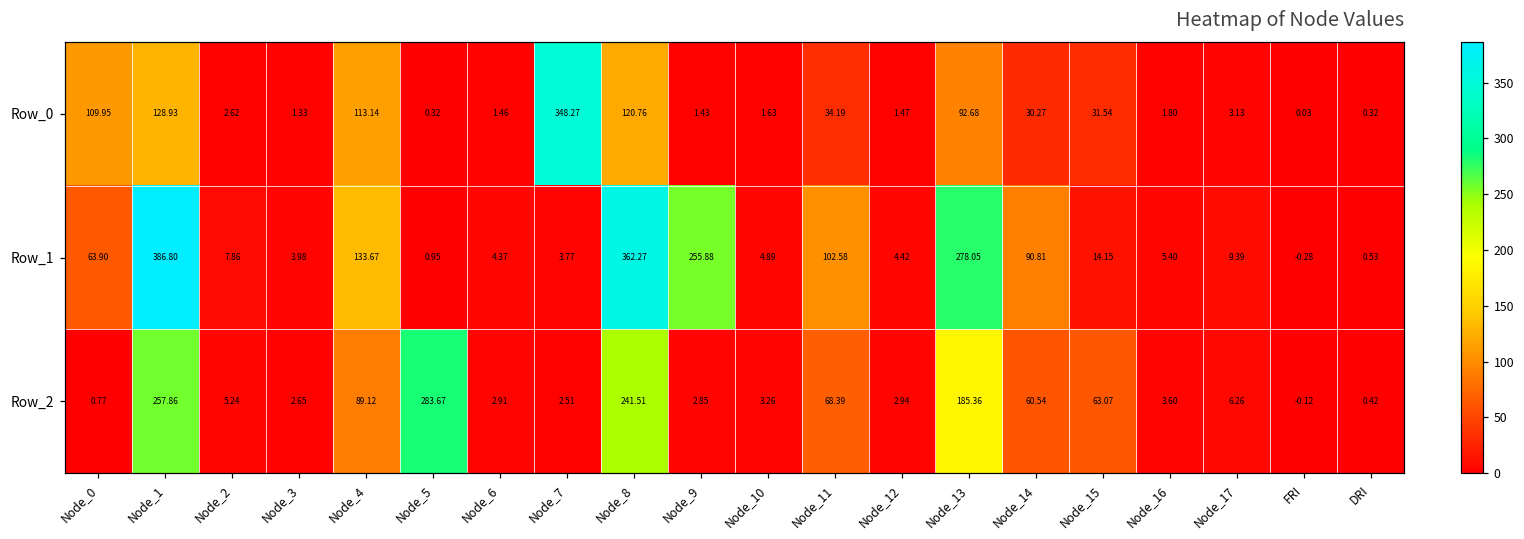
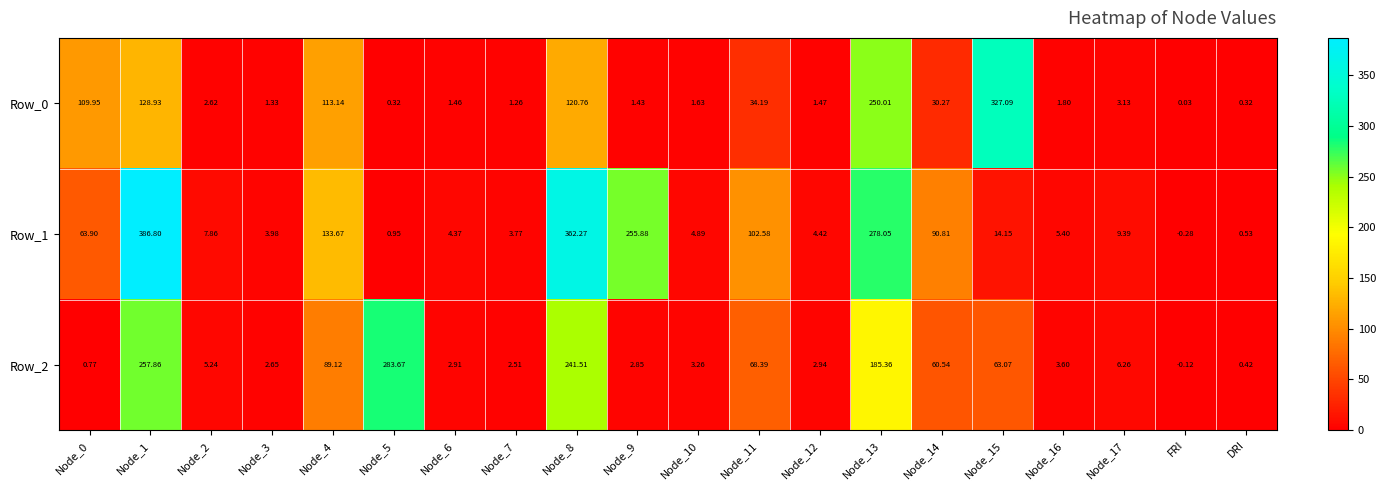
  {
    "Row_0": {
      "Node_0": 109.95,
      "Node_1": 128.93,
      "Node_2": 2.62,
      "Node_3": 1.33,
      "Node_4": 113.14,
      "Node_5": 0.32,
      "Node_6": 1.46,
-     "Node_7": 348.27,
+     "Node_7": 1.26,
      "Node_8": 120.76,
      "Node_9": 1.43,
      "Node_10": 1.63,
      "Node_11": 34.19,
      "Node_12": 1.47,
-     "Node_13": 92.68,
+     "Node_13": 250.01,
      "Node_14": 30.27,
-     "Node_15": 31.54,
+     "Node_15": 327.09,
      "Node_16": 1.80,
      "Node_17": 3.13,
      "FRI": 0.03,
      "DRI": 0.32
    },
    "Row_1": {
      "Node_0": 63.90,
      "Node_1": 386.80,
      "Node_2": 7.86,
      "Node_3": 3.98,
      "Node_4": 133.67,
      "Node_5": 0.95,
      "Node_6": 4.37,
      "Node_7": 3.77,
      "Node_8": 362.27,
      "Node_9": 255.88,
      "Node_10": 4.89,
      "Node_11": 102.58,
      "Node_12": 4.42,
      "Node_13": 278.05,
      "Node_14": 90.81,
      "Node_15": 14.15,
      "Node_16": 5.40,
      "Node_17": 9.39,
      "FRI": -0.28,
      "DRI": 0.53
    },
    "Row_2": {
      "Node_0": 0.77,
      "Node_1": 257.86,
      "Node_2": 5.24,
      "Node_3": 2.65,
      "Node_4": 89.12,
      "Node_5": 283.67,
      "Node_6": 2.91,
      "Node_7": 2.51,
      "Node_8": 241.51,
      "Node_9": 2.85,
      "Node_10": 3.26,
      "Node_11": 68.39,
      "Node_12": 2.94,
      "Node_13": 185.36,
      "Node_14": 60.54,
      "Node_15": 63.07,
      "Node_16": 3.60,
      "Node_17": 6.26,
      "FRI": -0.12,
      "DRI": 0.42
    }
  }
